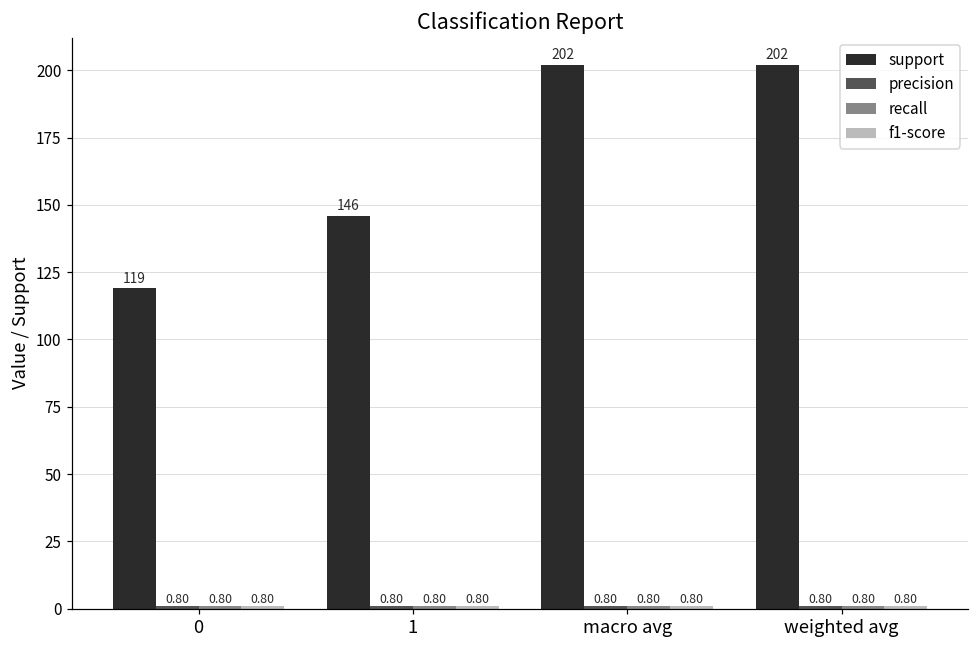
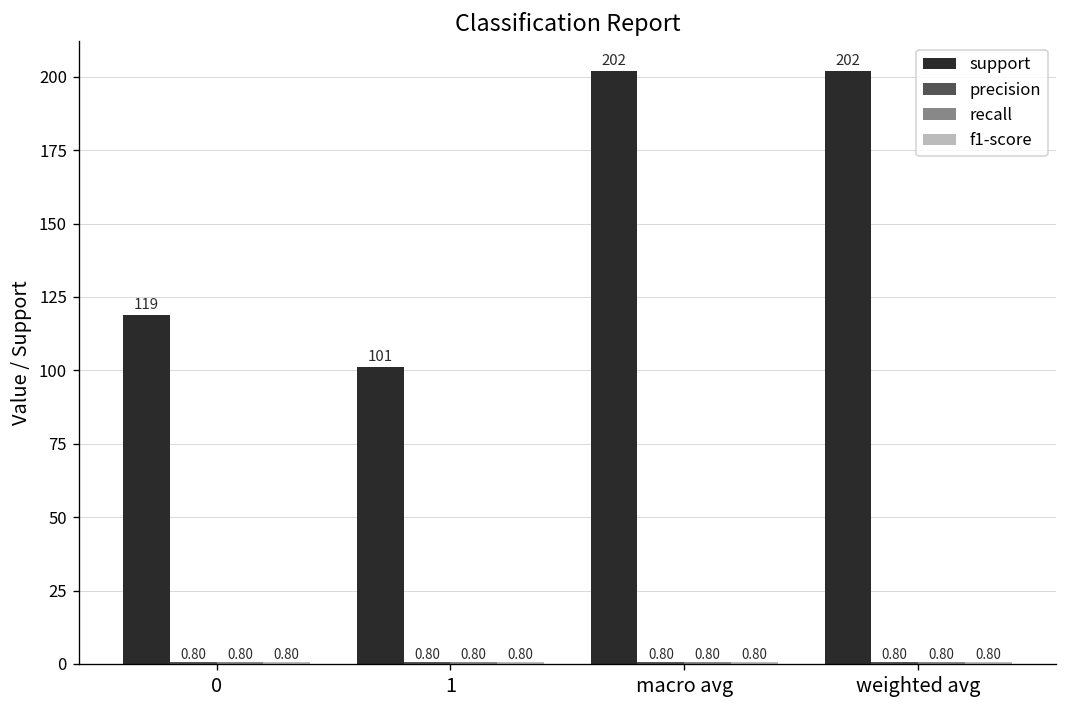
  {
    "support": {
      "0": 119,
-     "1": 146,
+     "1": 101,
      "macro avg": 202,
      "weighted avg": 202
    },
    "precision": {
      "0": 0.80,
      "1": 0.80,
      "macro avg": 0.80,
      "weighted avg": 0.80
    },
    "recall": {
      "0": 0.80,
      "1": 0.80,
      "macro avg": 0.80,
      "weighted avg": 0.80
    },
    "f1-score": {
      "0": 0.80,
      "1": 0.80,
      "macro avg": 0.80,
      "weighted avg": 0.80
    }
  }
